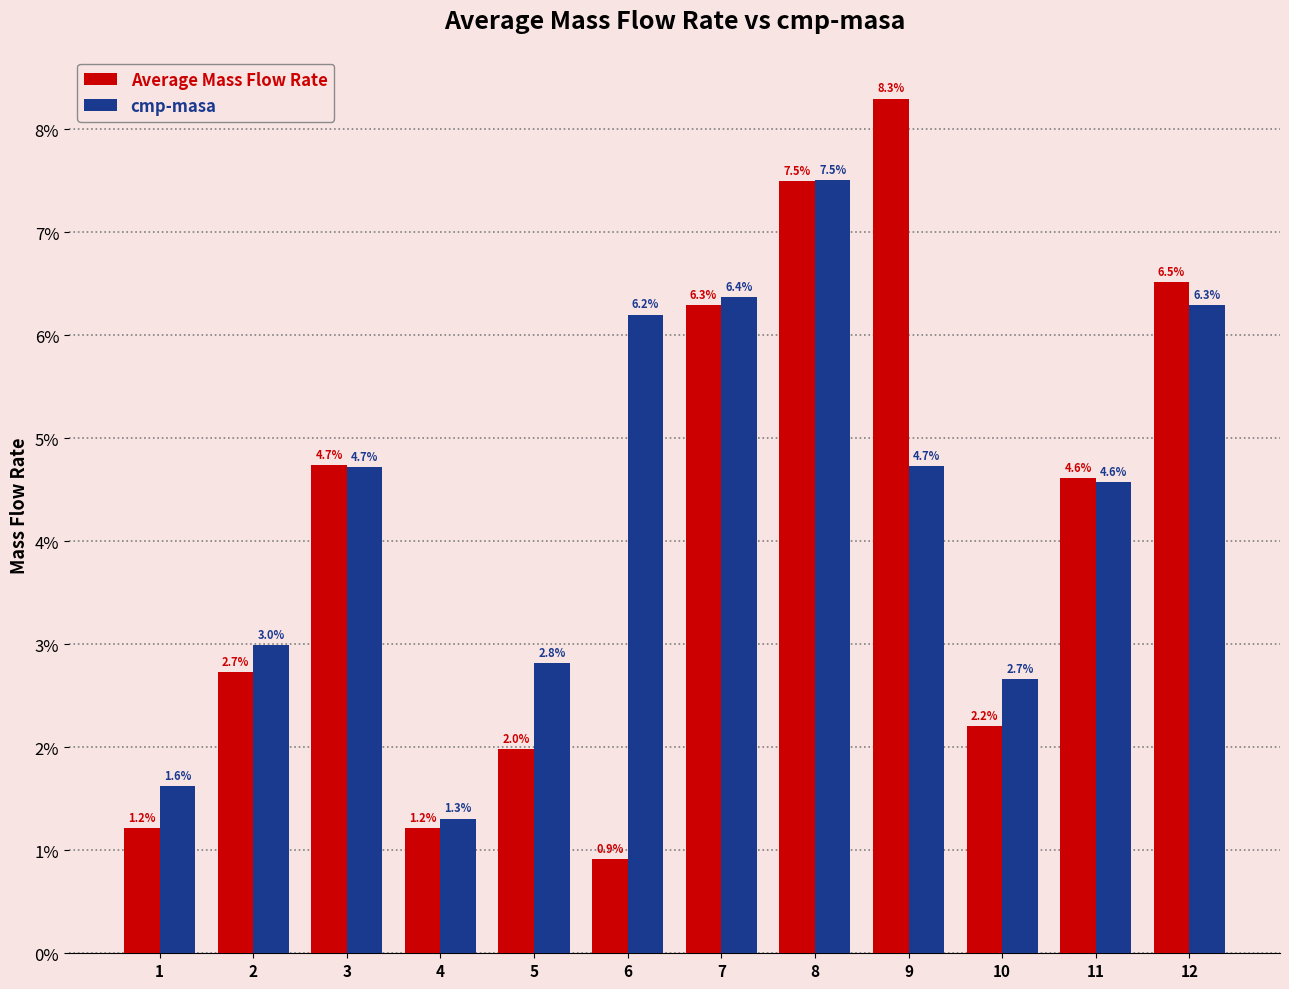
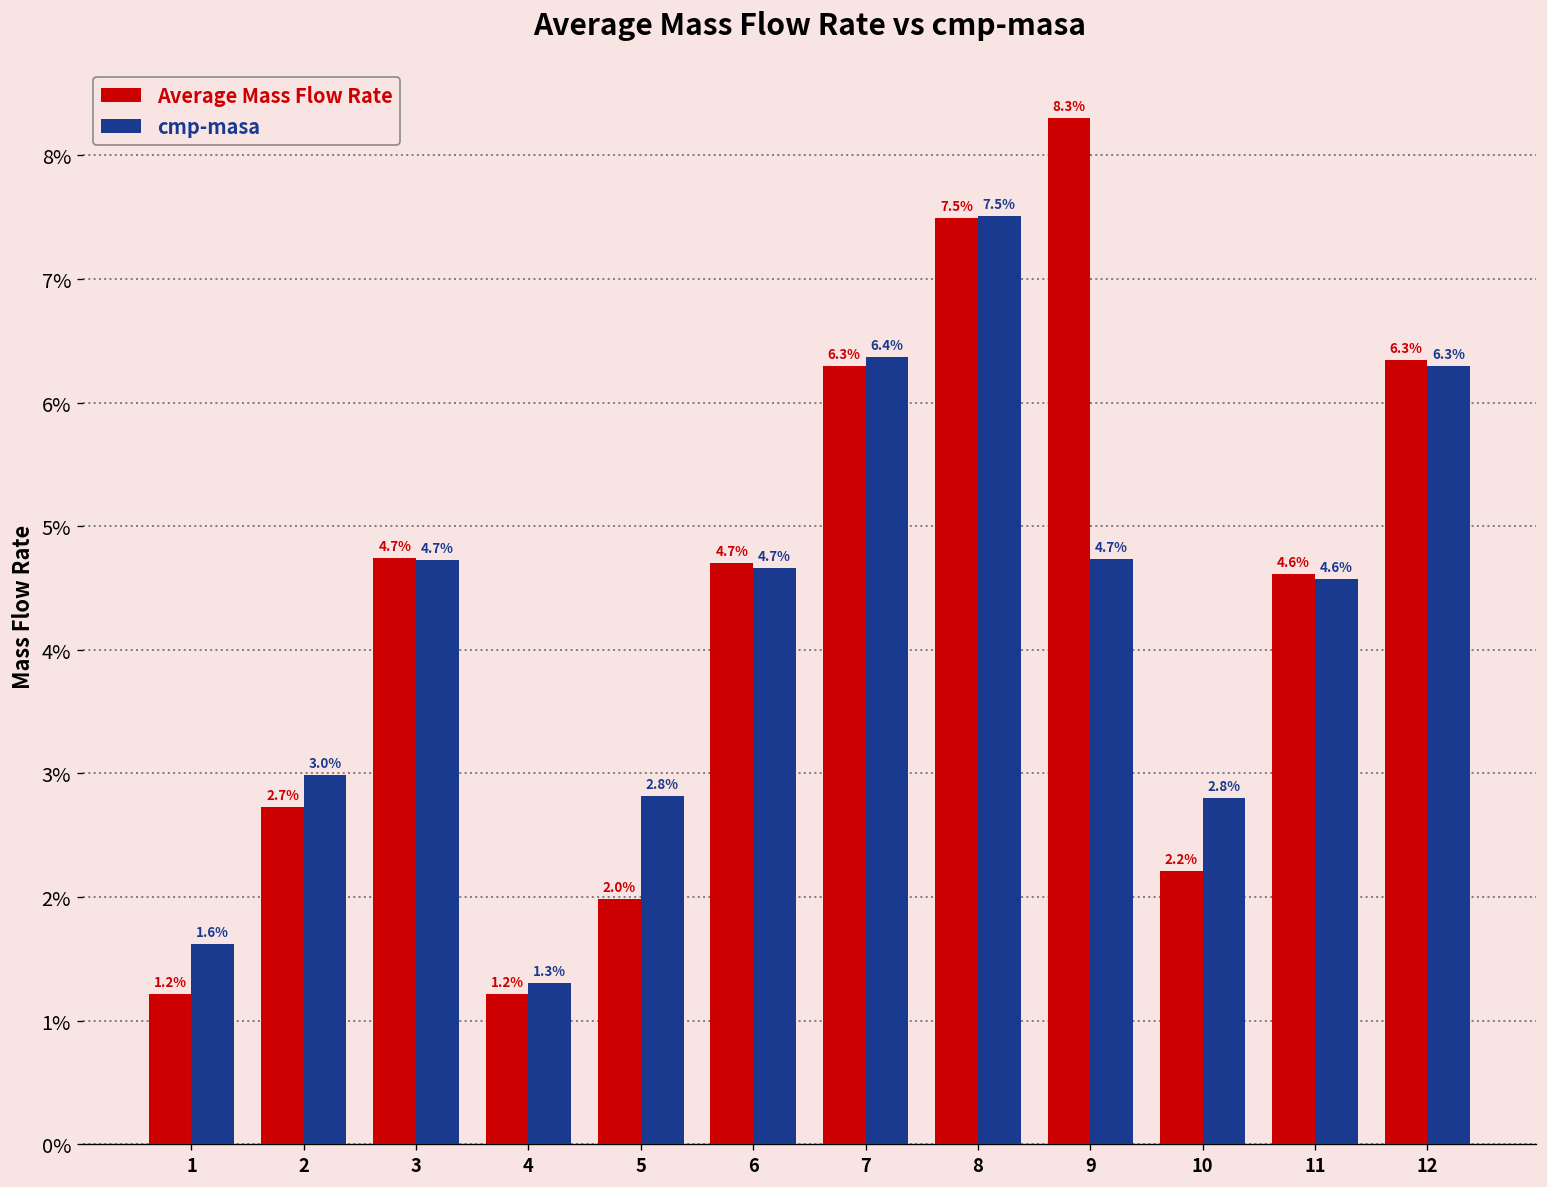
  {
    "Average Mass Flow Rate": {
      "1": "1.2%",
      "2": "2.7%",
      "3": "4.7%",
      "4": "1.2%",
      "5": "2.0%",
-     "6": "0.9%",
+     "6": "4.7%",
      "7": "6.3%",
      "8": "7.5%",
      "9": "8.3%",
      "10": "2.2%",
      "11": "4.6%",
-     "12": "6.5%"
+     "12": "6.3%"
    },
    "cmp-masa": {
      "1": "1.6%",
      "2": "3.0%",
      "3": "4.7%",
      "4": "1.3%",
      "5": "2.8%",
-     "6": "6.2%",
+     "6": "4.7%",
      "7": "6.4%",
      "8": "7.5%",
      "9": "4.7%",
-     "10": "2.7%",
+     "10": "2.8%",
      "11": "4.6%",
      "12": "6.3%"
    }
  }
